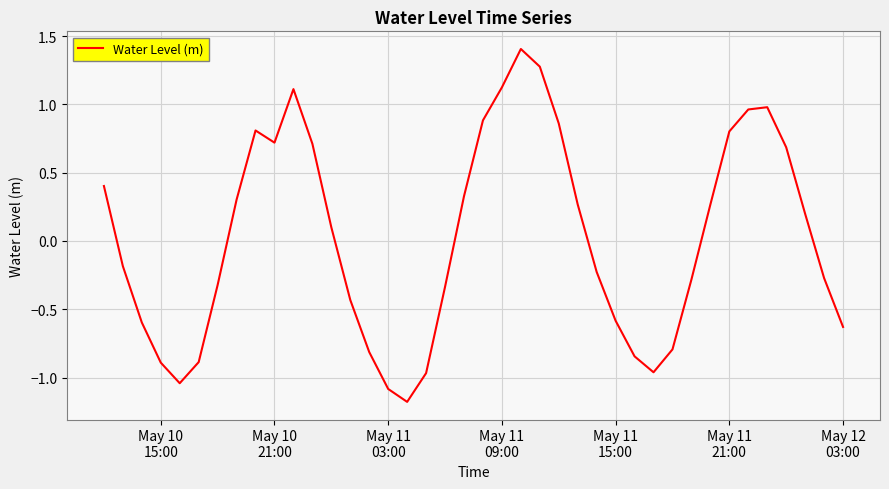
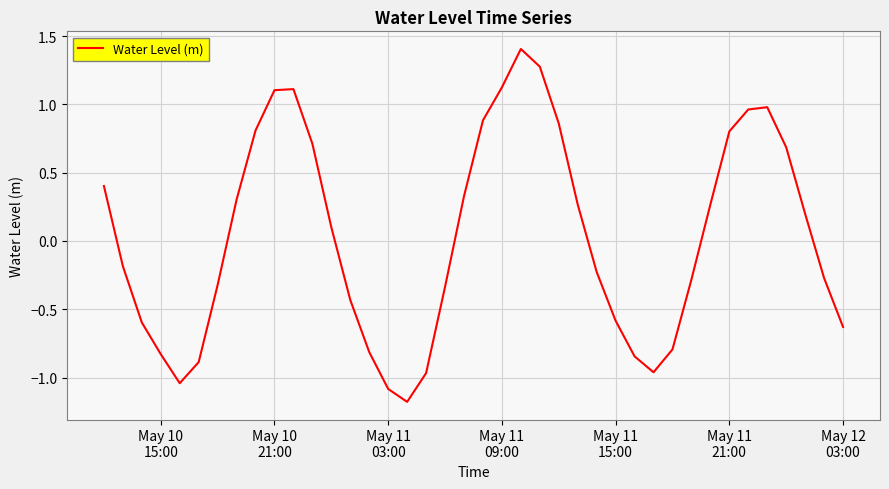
  {
-   "May 10 15:00": -0.89,
-   "May 10 21:00": 0.72,
+   "May 10 15:00": -0.83,
+   "May 10 21:00": 1.10,
    "May 11 03:00": -1.08,
    "May 11 09:00": 1.12,
    "May 11 15:00": -0.58,
    "May 11 21:00": 0.80,
    "May 12 03:00": -0.63
  }
